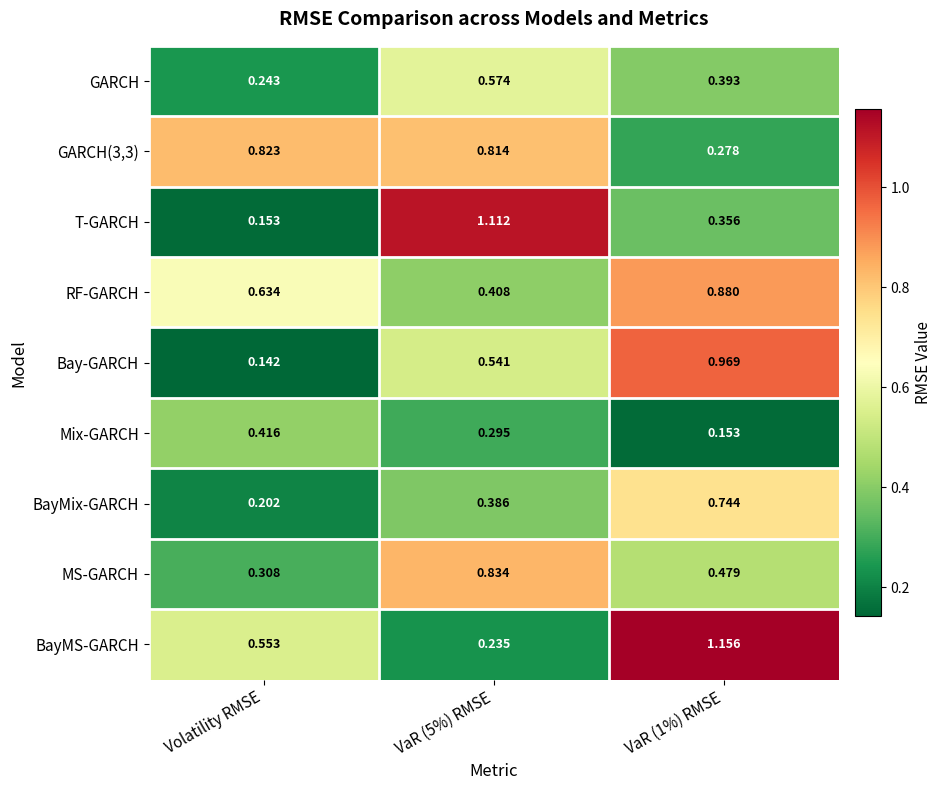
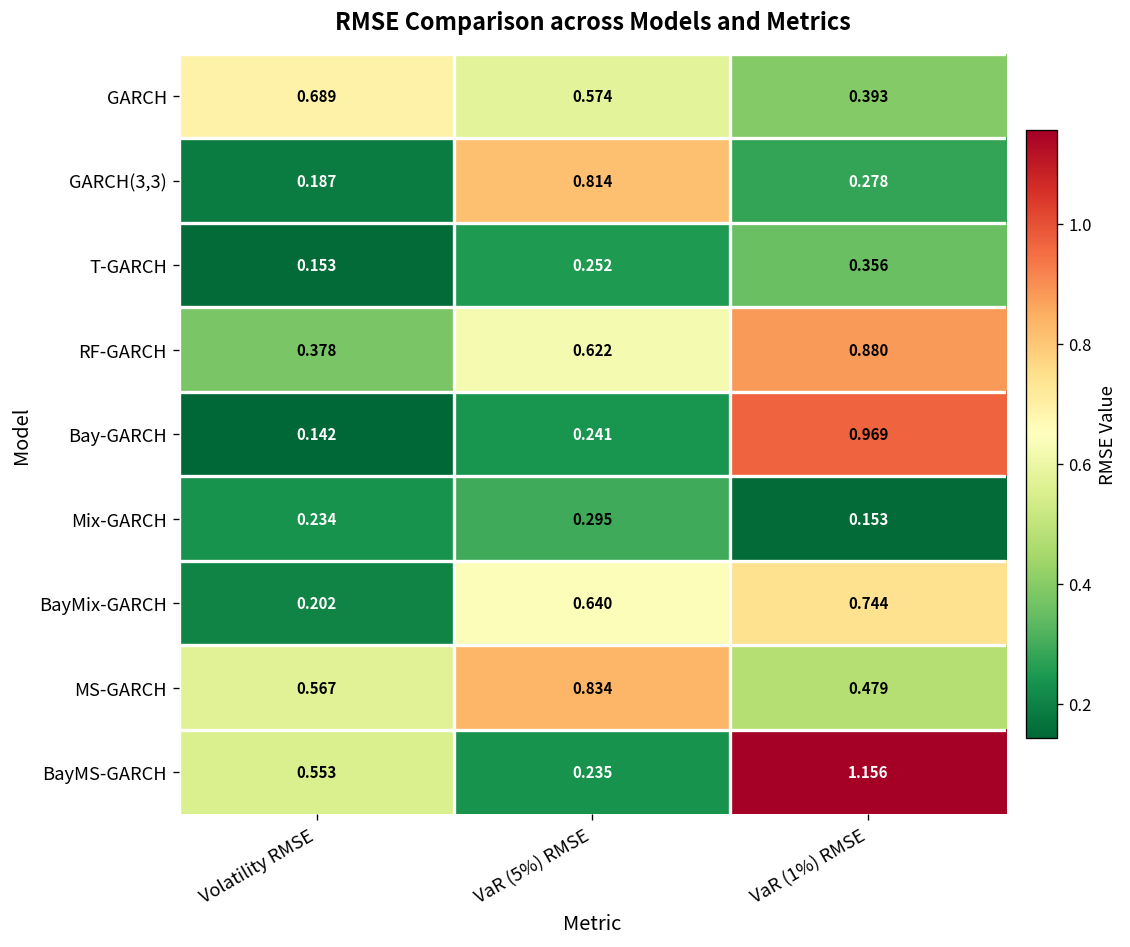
  {
    "GARCH": {
-     "Volatility RMSE": 0.243,
+     "Volatility RMSE": 0.689,
      "VaR (5%) RMSE": 0.574,
      "VaR (1%) RMSE": 0.393
    },
    "GARCH(3,3)": {
-     "Volatility RMSE": 0.823,
+     "Volatility RMSE": 0.187,
      "VaR (5%) RMSE": 0.814,
      "VaR (1%) RMSE": 0.278
    },
    "T-GARCH": {
      "Volatility RMSE": 0.153,
-     "VaR (5%) RMSE": 1.112,
+     "VaR (5%) RMSE": 0.252,
      "VaR (1%) RMSE": 0.356
    },
    "RF-GARCH": {
-     "Volatility RMSE": 0.634,
-     "VaR (5%) RMSE": 0.408,
+     "Volatility RMSE": 0.378,
+     "VaR (5%) RMSE": 0.622,
      "VaR (1%) RMSE": 0.880
    },
    "Bay-GARCH": {
      "Volatility RMSE": 0.142,
-     "VaR (5%) RMSE": 0.541,
+     "VaR (5%) RMSE": 0.241,
      "VaR (1%) RMSE": 0.969
    },
    "Mix-GARCH": {
-     "Volatility RMSE": 0.416,
+     "Volatility RMSE": 0.234,
      "VaR (5%) RMSE": 0.295,
      "VaR (1%) RMSE": 0.153
    },
    "BayMix-GARCH": {
      "Volatility RMSE": 0.202,
-     "VaR (5%) RMSE": 0.386,
+     "VaR (5%) RMSE": 0.640,
      "VaR (1%) RMSE": 0.744
    },
    "MS-GARCH": {
-     "Volatility RMSE": 0.308,
+     "Volatility RMSE": 0.567,
      "VaR (5%) RMSE": 0.834,
      "VaR (1%) RMSE": 0.479
    },
    "BayMS-GARCH": {
      "Volatility RMSE": 0.553,
      "VaR (5%) RMSE": 0.235,
      "VaR (1%) RMSE": 1.156
    }
  }
